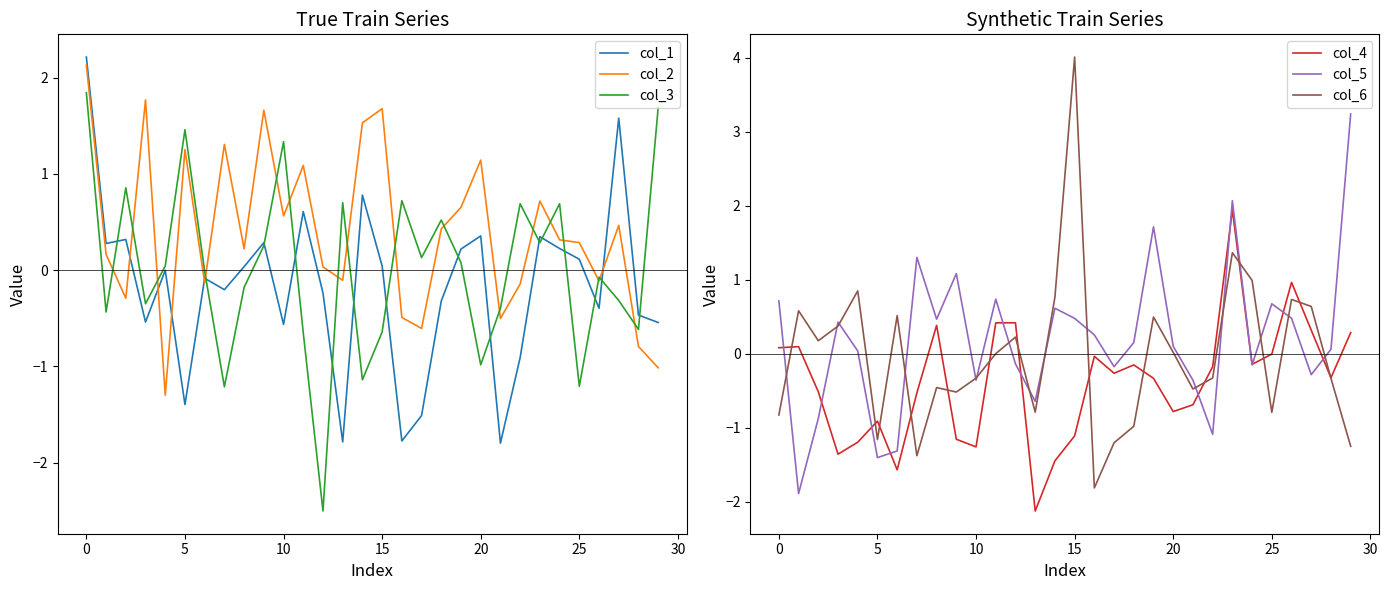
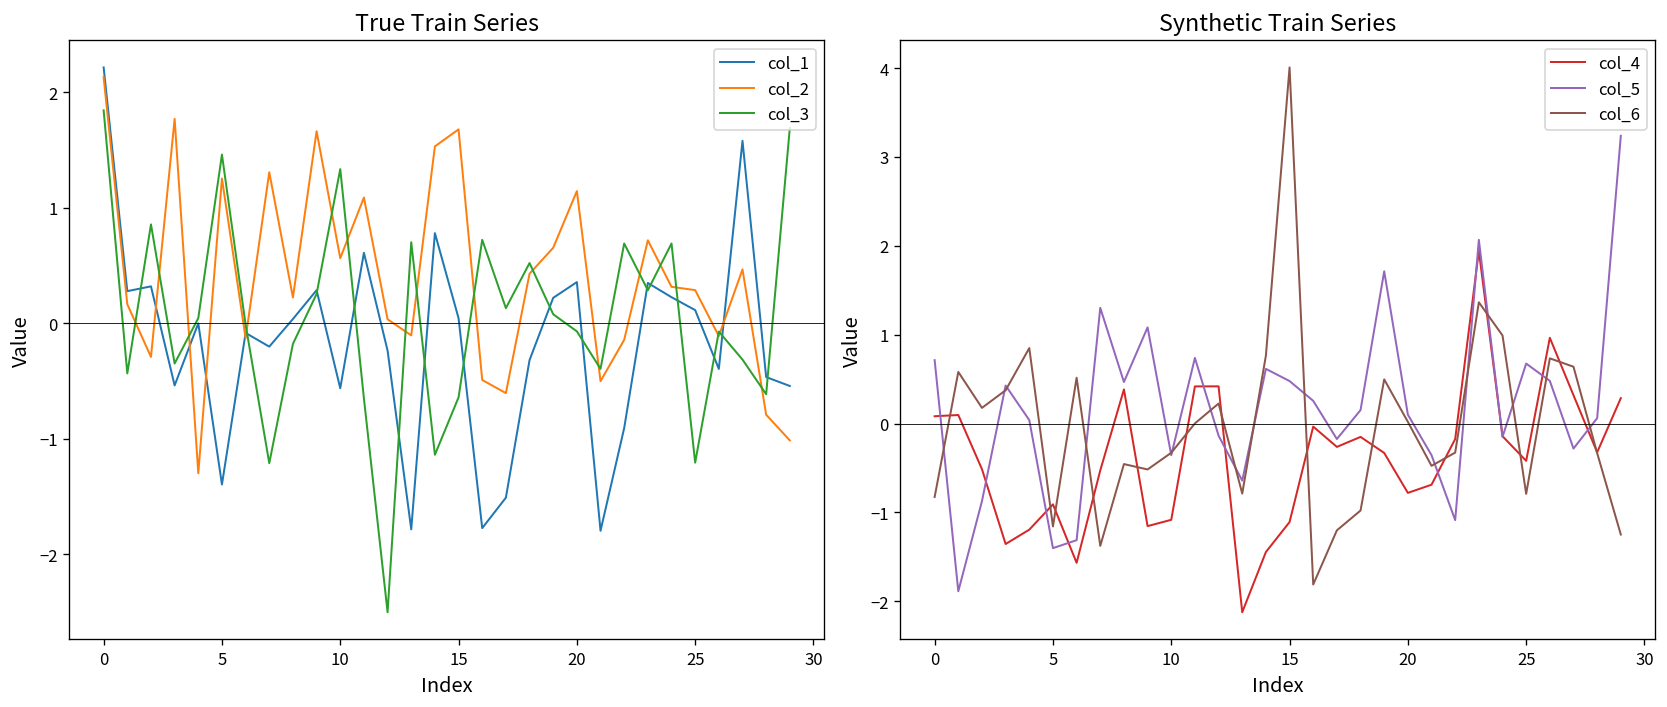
  {
    "True Train Series": {
      "col_1": {
        "0": 2.2,
        "5": -1.4,
        "10": -0.6,
        "15": 0.0,
        "20": 0.4,
        "25": 0.1
      },
      "col_2": {
        "0": 2.1,
        "5": 1.3,
        "10": 0.6,
        "15": 1.7,
        "20": 1.1,
        "25": 0.3
      },
      "col_3": {
        "0": 1.8,
        "5": 1.5,
        "10": 1.3,
        "15": -0.6,
-       "20": -1.0,
+       "20": -0.1,
        "25": -1.2
      }
    },
    "Synthetic Train Series": {
      "col_4": {
        "0": 0.1,
        "5": -0.9,
-       "10": -1.3,
+       "10": -1.1,
        "15": -1.1,
        "20": -0.8,
-       "25": 0.0
+       "25": -0.4
      },
      "col_5": {
        "0": 0.7,
        "5": -1.4,
        "15": 0.5,
        "20": 0.1,
        "25": 0.7
      },
      "col_6": {
        "0": -0.8,
        "5": -1.2,
        "15": 4.0,
        "20": 0.0,
        "25": -0.8
      }
    }
  }
